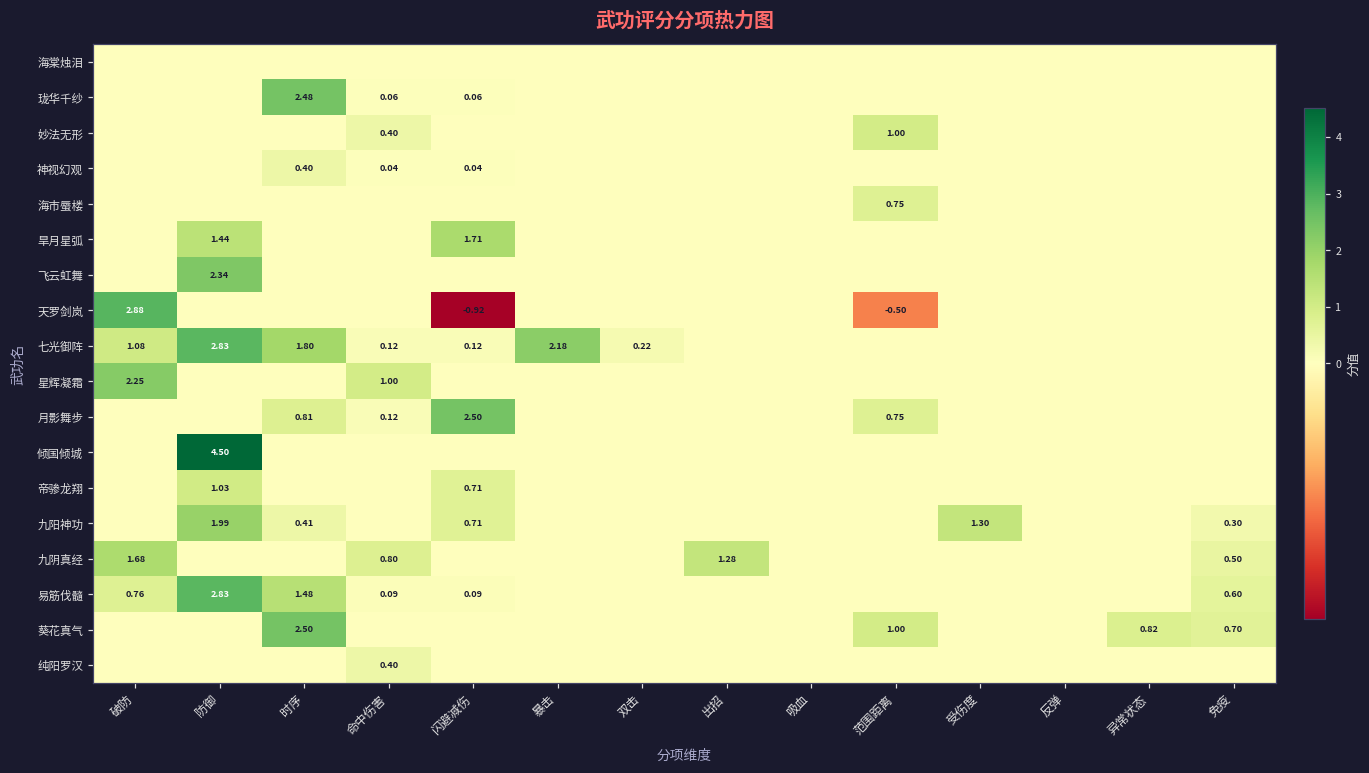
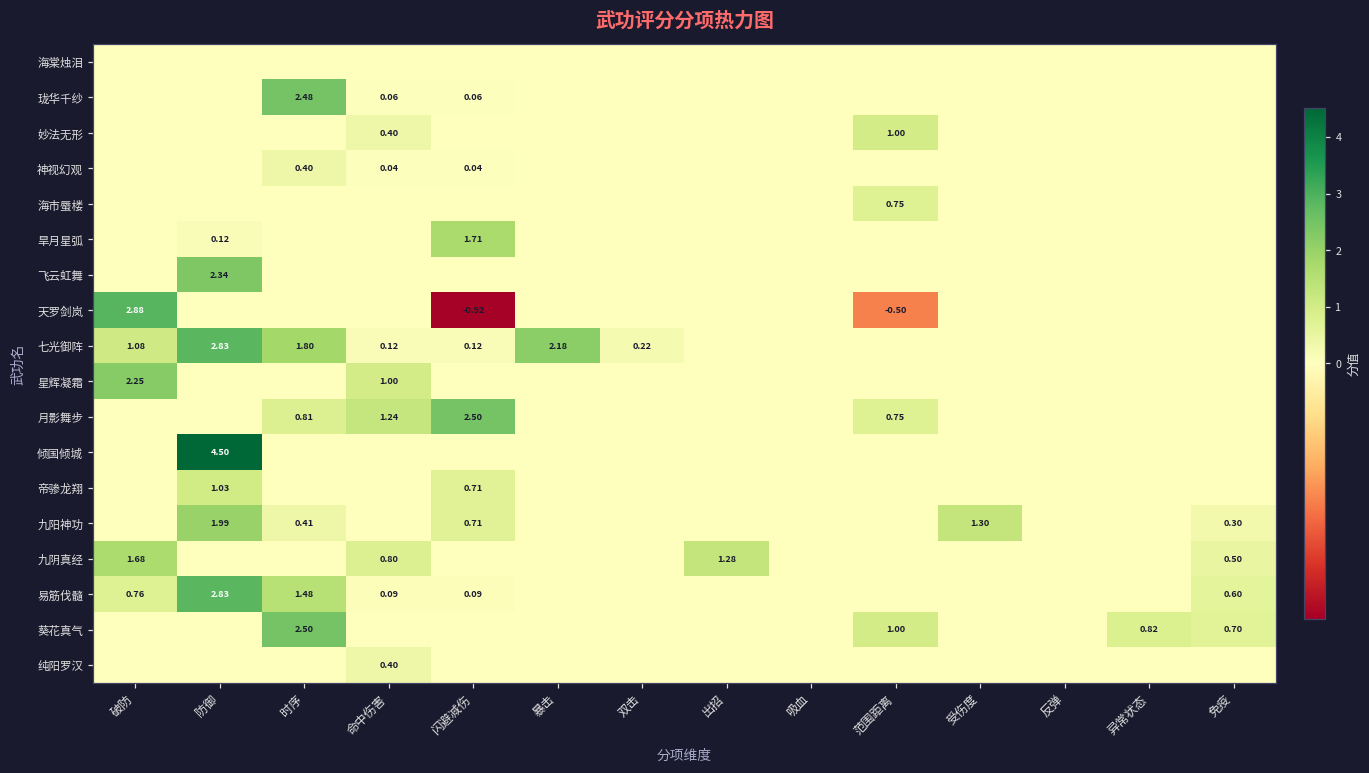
  {
    "珑华千纱": {
      "时序": 2.48,
      "命中伤害": 0.06,
      "闪避减伤": 0.06
    },
    "妙法无形": {
      "命中伤害": 0.40,
      "范围距离": 1.00
    },
    "神视幻观": {
      "时序": 0.40,
      "命中伤害": 0.04,
      "闪避减伤": 0.04
    },
    "海市蜃楼": {
      "范围距离": 0.75
    },
    "旱月星弧": {
-     "防御": 1.44,
+     "防御": 0.12,
      "闪避减伤": 1.71
    },
    "飞云虹舞": {
      "防御": 2.34
    },
    "天罗剑岚": {
      "破防": 2.88,
      "闪避减伤": -0.92,
      "范围距离": -0.50
    },
    "七光御阵": {
      "破防": 1.08,
      "防御": 2.83,
      "时序": 1.80,
      "命中伤害": 0.12,
      "闪避减伤": 0.12,
      "暴击": 2.18,
      "双击": 0.22
    },
    "星辉凝霜": {
      "破防": 2.25,
      "命中伤害": 1.00
    },
    "月影舞步": {
      "时序": 0.81,
-     "命中伤害": 0.12,
+     "命中伤害": 1.24,
      "闪避减伤": 2.50,
      "范围距离": 0.75
    },
    "倾国倾城": {
      "防御": 4.50
    },
    "帝骖龙翔": {
      "防御": 1.03,
      "闪避减伤": 0.71
    },
    "九阳神功": {
      "防御": 1.99,
      "时序": 0.41,
      "闪避减伤": 0.71,
      "受伤度": 1.30,
      "免疫": 0.30
    },
    "九阴真经": {
      "破防": 1.68,
      "命中伤害": 0.80,
      "出招": 1.28,
      "免疫": 0.50
    },
    "易筋伐髓": {
      "破防": 0.76,
      "防御": 2.83,
      "时序": 1.48,
      "命中伤害": 0.09,
      "闪避减伤": 0.09,
      "免疫": 0.60
    },
    "葵花真气": {
      "时序": 2.50,
      "范围距离": 1.00,
      "异常状态": 0.82,
      "免疫": 0.70
    },
    "纯阳罗汉": {
      "命中伤害": 0.40
    }
  }
